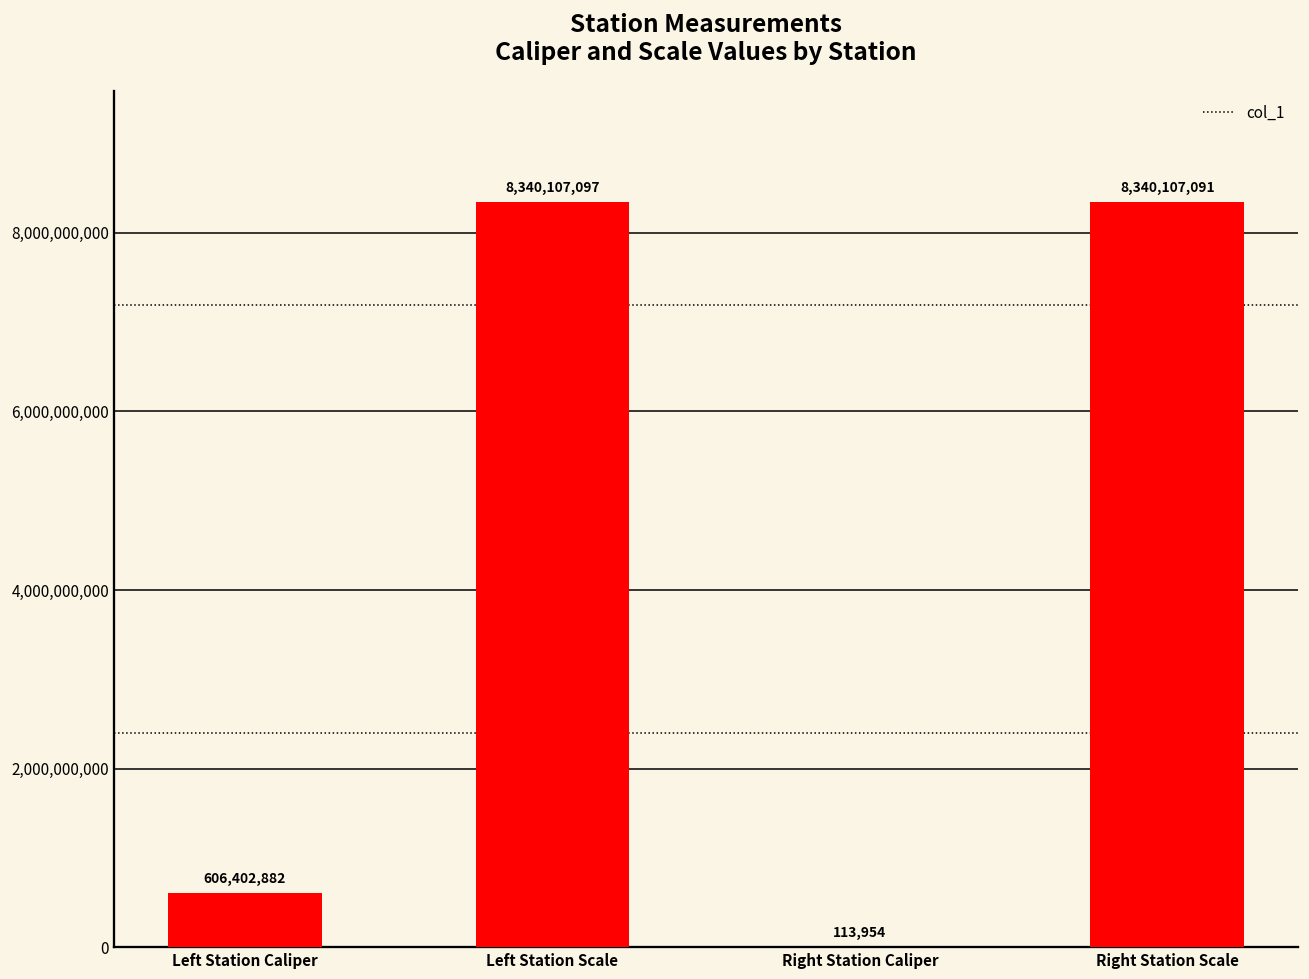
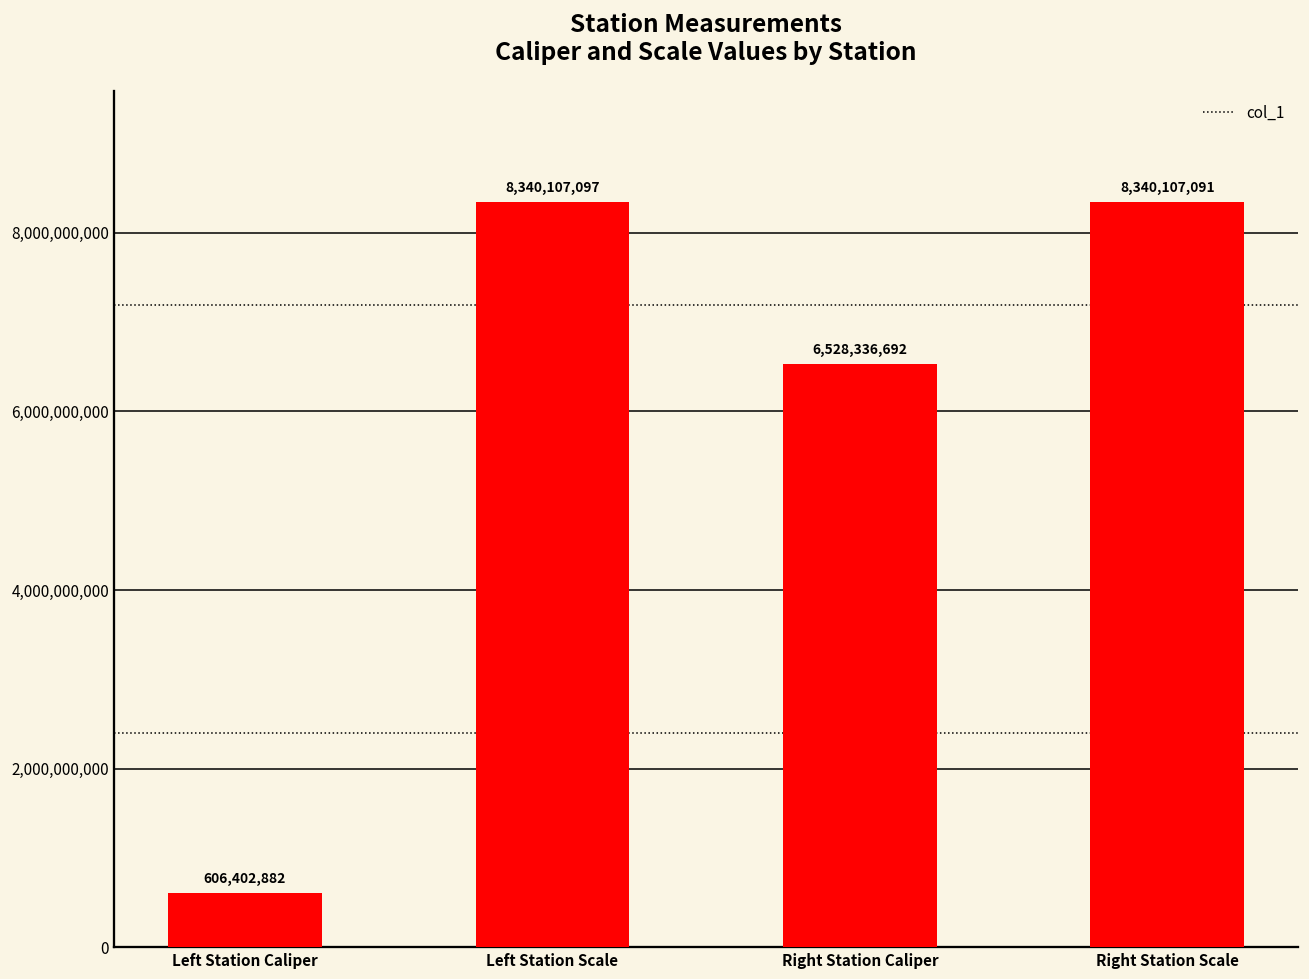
  {
    "Left Station Caliper": "606,402,882",
    "Left Station Scale": "8,340,107,097",
-   "Right Station Caliper": "113,954",
+   "Right Station Caliper": "6,528,336,692",
    "Right Station Scale": "8,340,107,091"
  }
